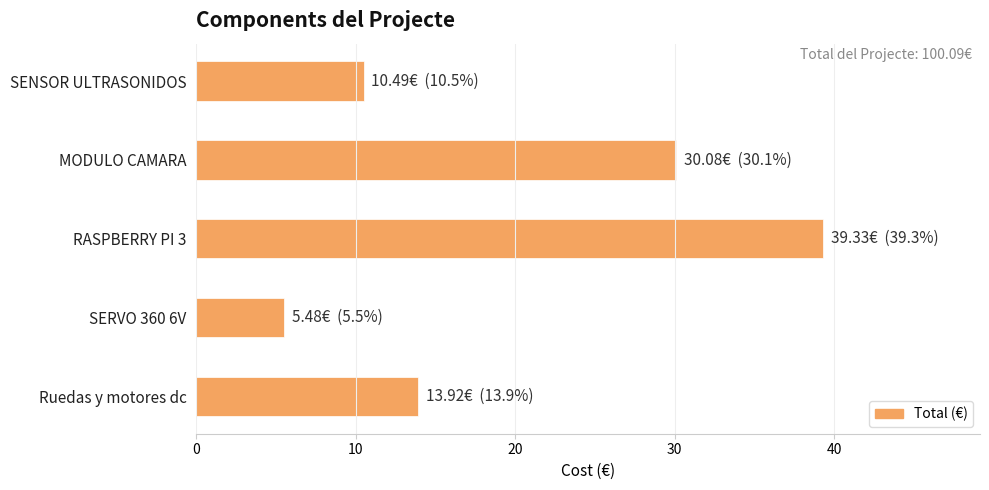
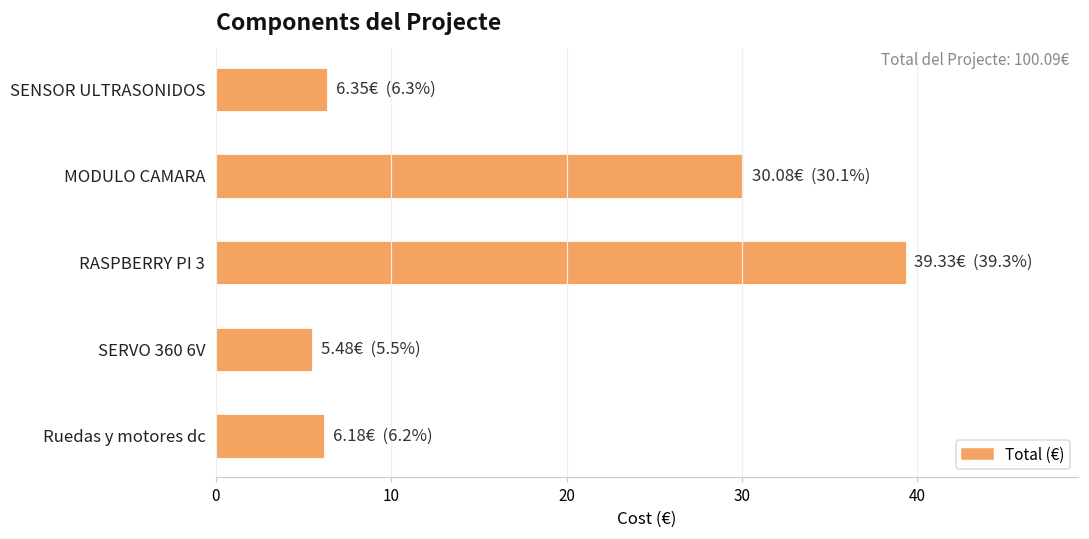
  {
-   "SENSOR ULTRASONIDOS": "10.49€ (10.5%)",
+   "SENSOR ULTRASONIDOS": "6.35€ (6.3%)",
    "MODULO CAMARA": "30.08€",
    "RASPBERRY PI 3": "39.33€",
    "SERVO 360 6V": "5.48€",
-   "Ruedas y motores dc": "13.92€ (13.9%)"
+   "Ruedas y motores dc": "6.18€ (6.2%)"
  }
